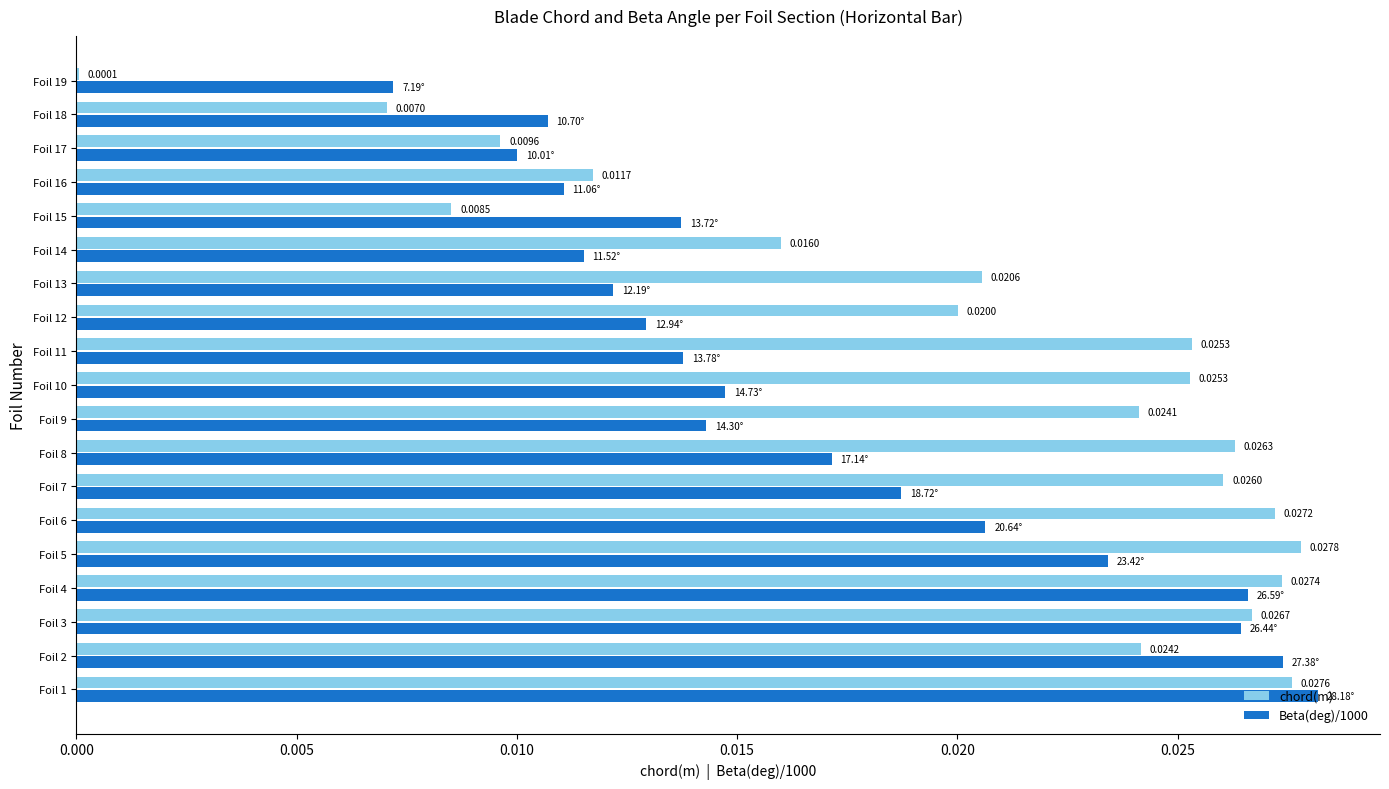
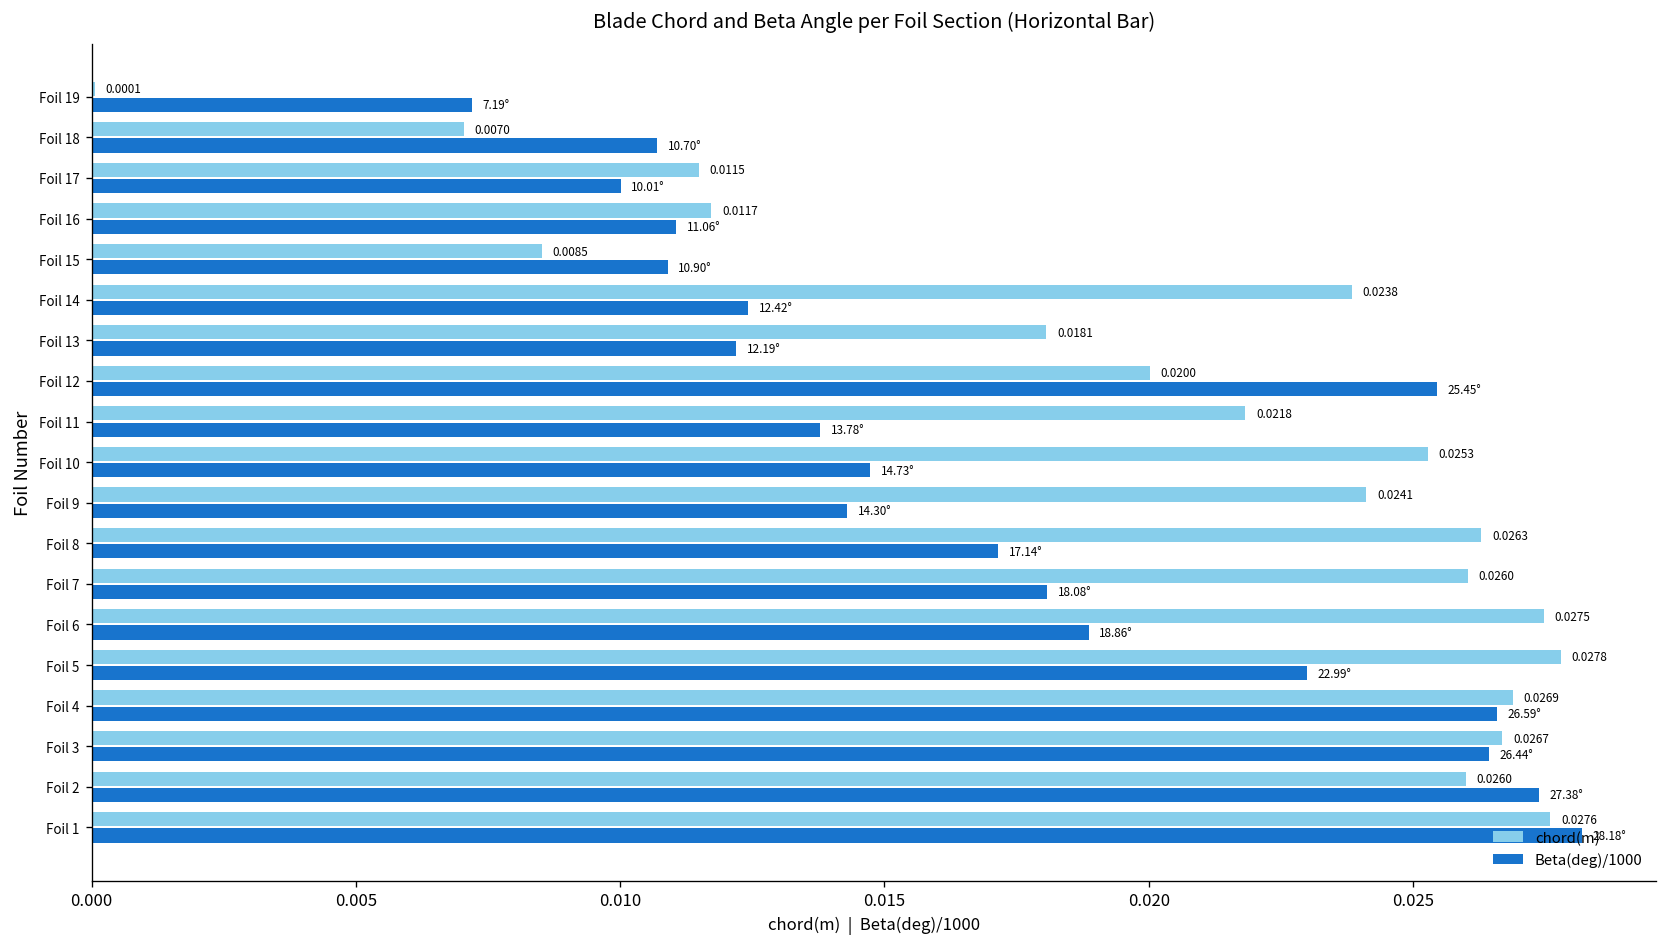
  {
    "chord(m)": {
      "Foil 19": "0.0001",
      "Foil 18": "0.0070",
-     "Foil 17": "0.0096",
+     "Foil 17": "0.0115",
      "Foil 16": "0.0117",
      "Foil 15": "0.0085",
-     "Foil 14": "0.0160",
-     "Foil 13": "0.0206",
+     "Foil 14": "0.0238",
+     "Foil 13": "0.0181",
      "Foil 12": "0.0200",
-     "Foil 11": "0.0253",
+     "Foil 11": "0.0218",
      "Foil 10": "0.0253",
      "Foil 9": "0.0241",
      "Foil 8": "0.0263",
      "Foil 7": "0.0260",
-     "Foil 6": "0.0272",
+     "Foil 6": "0.0275",
      "Foil 5": "0.0278",
-     "Foil 4": "0.0274",
+     "Foil 4": "0.0269",
      "Foil 3": "0.0267",
-     "Foil 2": "0.0242",
+     "Foil 2": "0.0260",
      "Foil 1": "0.0276"
    },
    "Beta(deg)/1000": {
-     "Foil 15": "13.72°",
-     "Foil 14": "11.52°",
-     "Foil 12": "12.94°",
-     "Foil 7": "18.72°",
-     "Foil 6": "20.64°",
-     "Foil 5": "23.42°"
+     "Foil 15": "10.90°",
+     "Foil 14": "12.42°",
+     "Foil 12": "25.45°",
+     "Foil 7": "18.08°",
+     "Foil 6": "18.86°",
+     "Foil 5": "22.99°"
    }
  }
